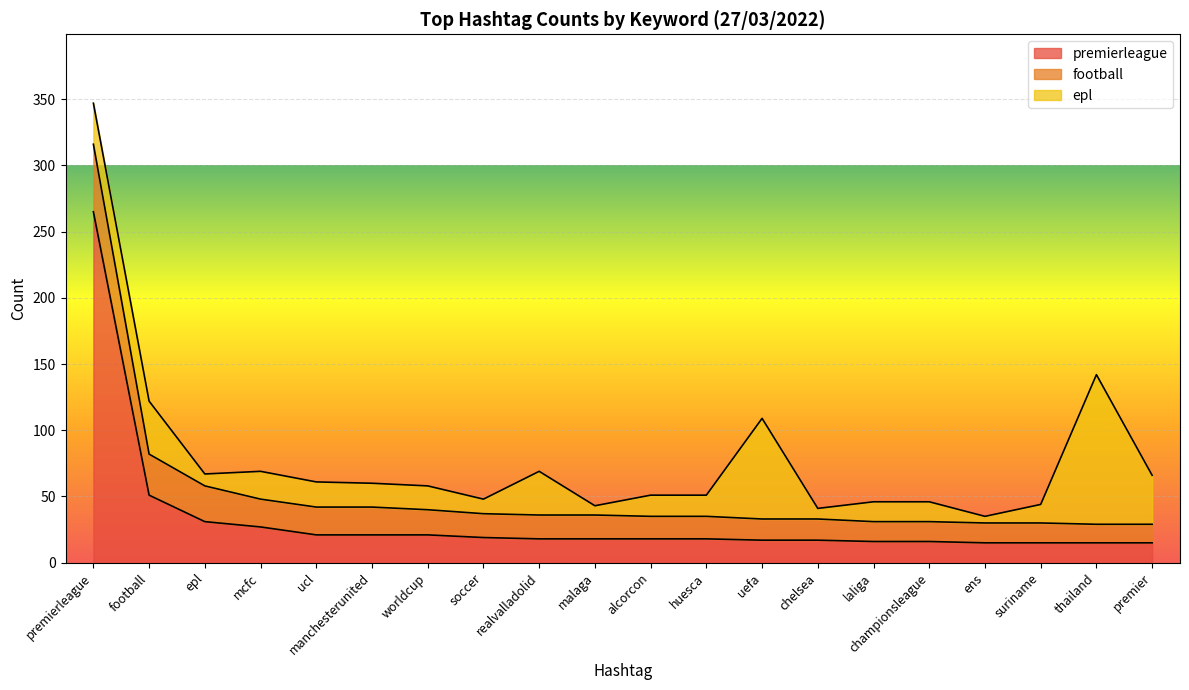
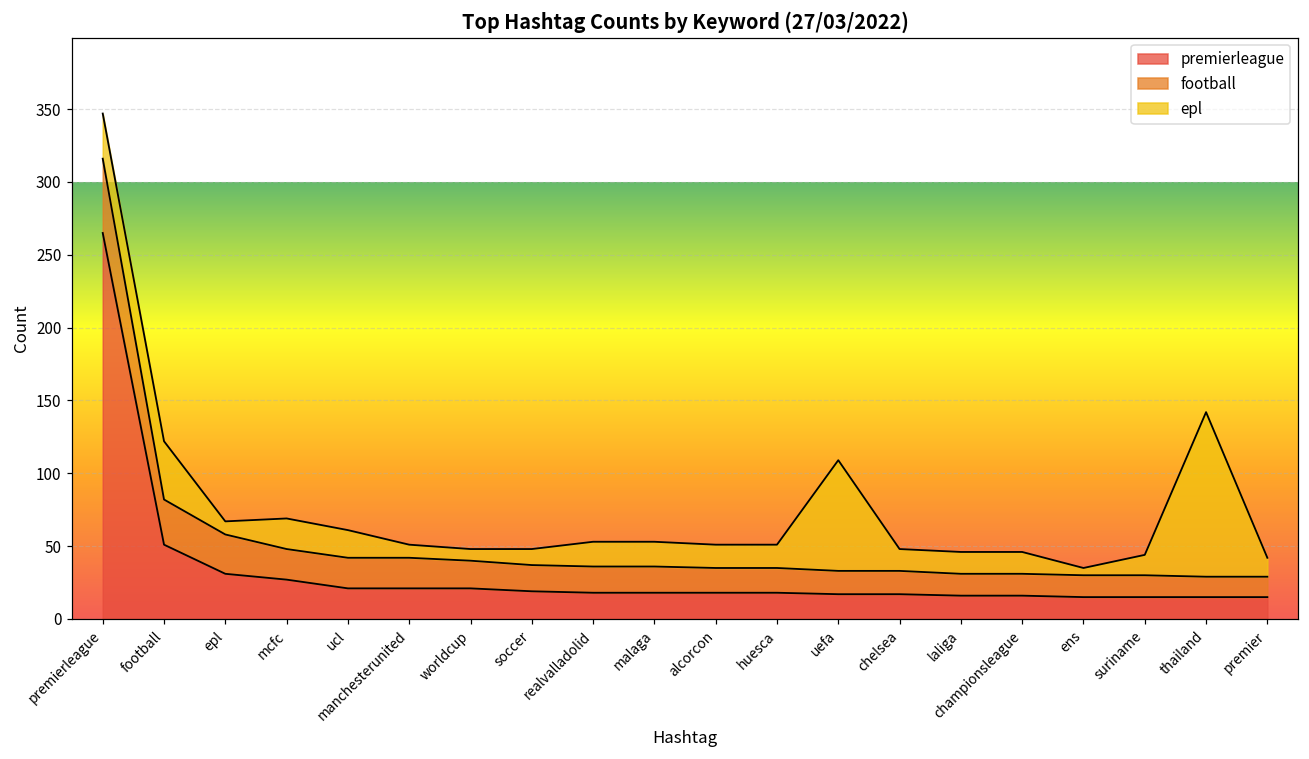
  {
    "epl": {
      "premierleague": 31,
      "football": 40,
      "epl": 9,
      "mcfc": 21,
      "ucl": 19,
-     "manchesterunited": 18,
-     "worldcup": 18,
+     "manchesterunited": 9,
+     "worldcup": 8,
      "soccer": 11,
-     "realvalladolid": 33,
-     "malaga": 7,
+     "realvalladolid": 17,
+     "malaga": 17,
      "alcorcon": 16,
      "huesca": 16,
      "uefa": 76,
-     "chelsea": 8,
+     "chelsea": 15,
      "laliga": 15,
      "championsleague": 15,
      "ens": 5,
      "suriname": 14,
      "thailand": 113,
-     "premier": 37
+     "premier": 13
    }
  }
